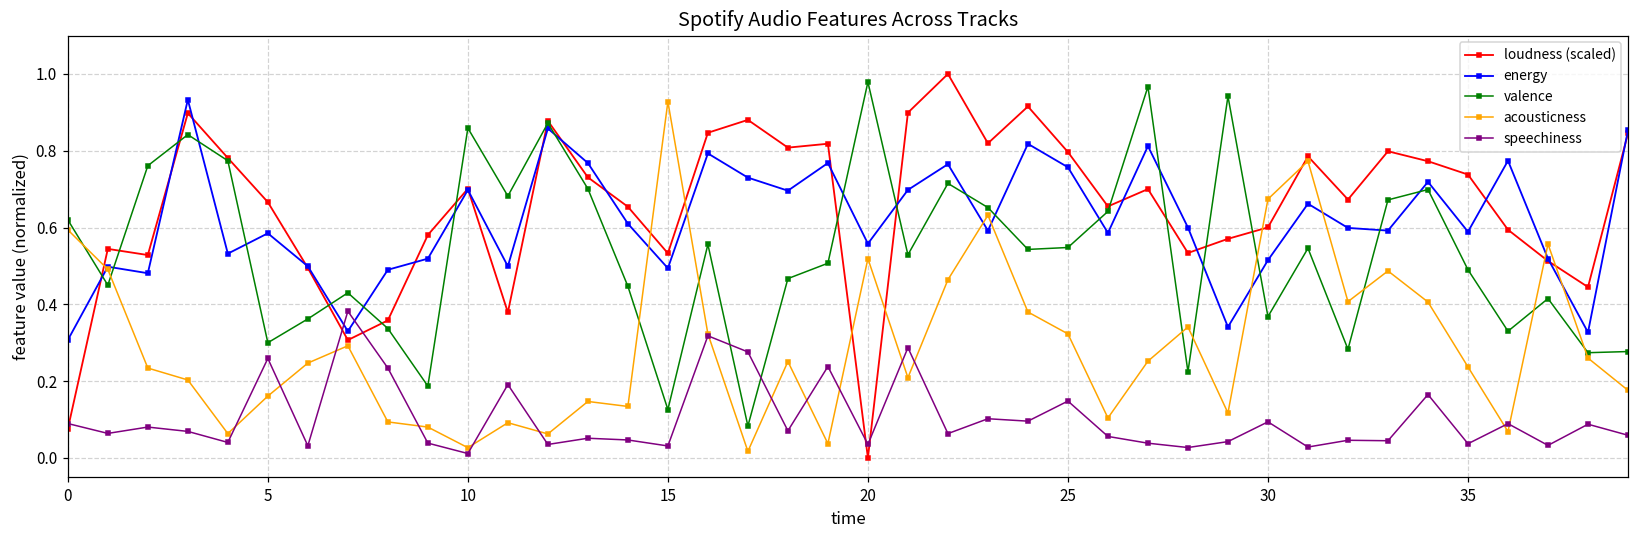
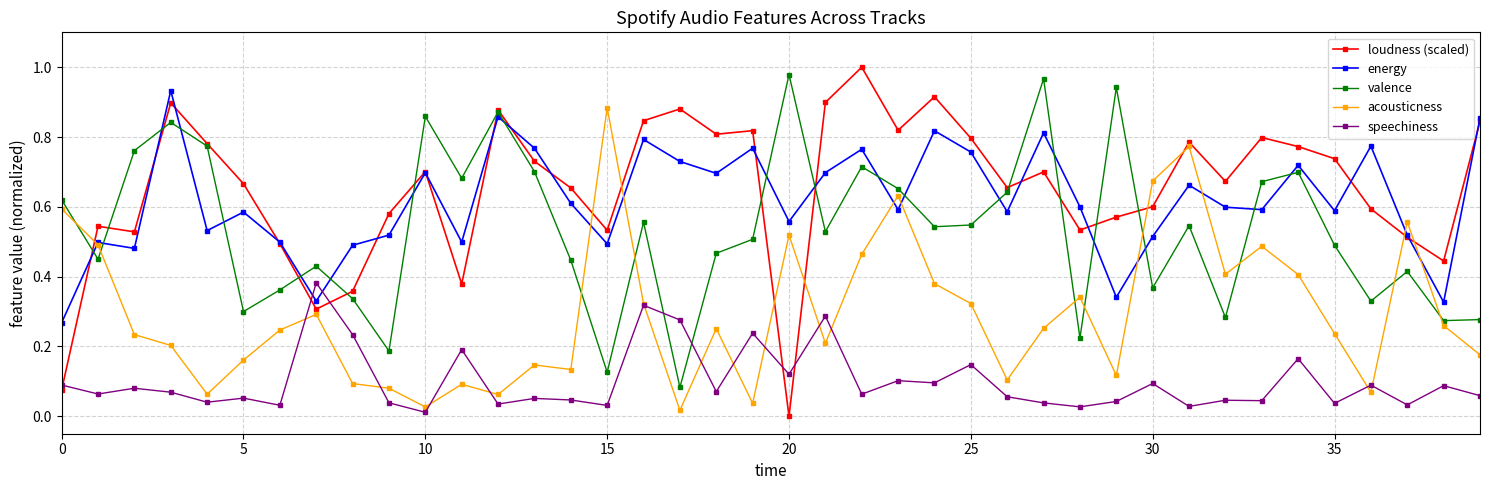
  {
    "loudness (scaled)": {
      "0": 0.08,
      "5": 0.67,
      "15": 0.53,
      "20": 0.00,
      "25": 0.80,
      "30": 0.60,
      "35": 0.74
    },
    "energy": {
-     "0": 0.31,
+     "0": 0.27,
      "5": 0.59,
      "15": 0.49,
      "20": 0.56,
      "25": 0.76,
      "30": 0.52,
      "35": 0.59
    },
    "valence": {
      "0": 0.62,
      "5": 0.30,
      "10": 0.86,
      "15": 0.13,
      "20": 0.98,
      "25": 0.55,
      "30": 0.37,
      "35": 0.49
    },
    "acousticness": {
      "0": 0.59,
      "5": 0.16,
      "10": 0.03,
-     "15": 0.93,
+     "15": 0.88,
      "20": 0.52,
      "25": 0.32,
      "30": 0.67,
      "35": 0.24
    },
    "speechiness": {
      "0": 0.09,
-     "5": 0.26,
+     "5": 0.05,
      "10": 0.01,
      "15": 0.03,
-     "20": 0.04,
+     "20": 0.12,
      "25": 0.15,
      "30": 0.09,
      "35": 0.04
    }
  }
